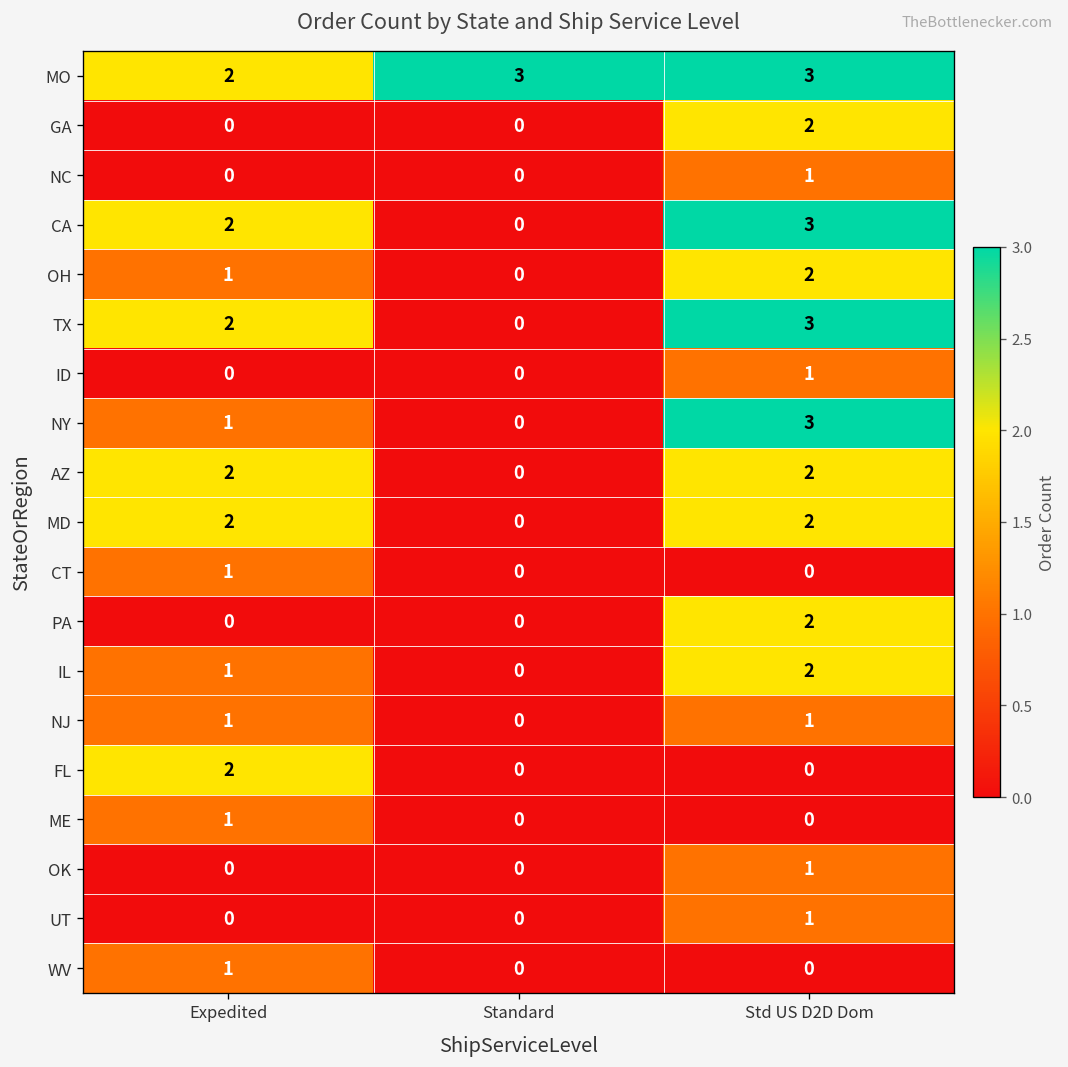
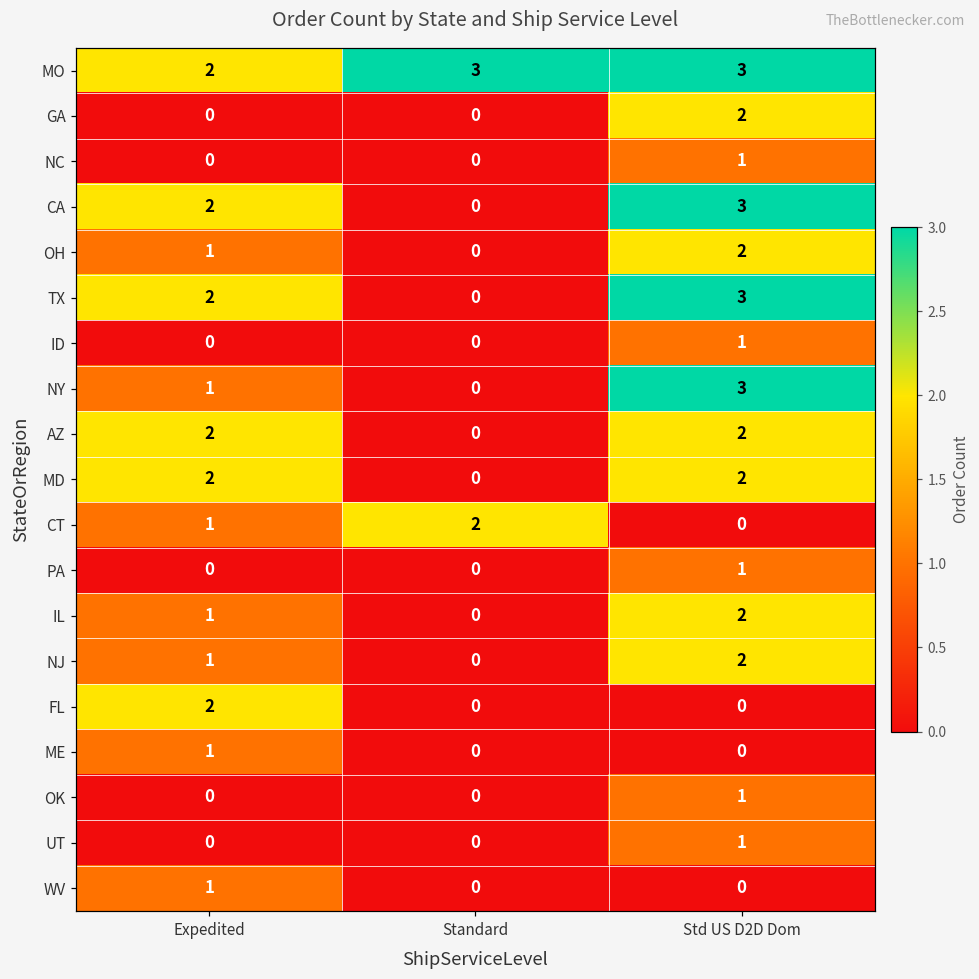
  {
    "MO": {
      "Expedited": 2,
      "Standard": 3,
      "Std US D2D Dom": 3
    },
    "GA": {
      "Expedited": 0,
      "Standard": 0,
      "Std US D2D Dom": 2
    },
    "NC": {
      "Expedited": 0,
      "Standard": 0,
      "Std US D2D Dom": 1
    },
    "CA": {
      "Expedited": 2,
      "Standard": 0,
      "Std US D2D Dom": 3
    },
    "OH": {
      "Expedited": 1,
      "Standard": 0,
      "Std US D2D Dom": 2
    },
    "TX": {
      "Expedited": 2,
      "Standard": 0,
      "Std US D2D Dom": 3
    },
    "ID": {
      "Expedited": 0,
      "Standard": 0,
      "Std US D2D Dom": 1
    },
    "NY": {
      "Expedited": 1,
      "Standard": 0,
      "Std US D2D Dom": 3
    },
    "AZ": {
      "Expedited": 2,
      "Standard": 0,
      "Std US D2D Dom": 2
    },
    "MD": {
      "Expedited": 2,
      "Standard": 0,
      "Std US D2D Dom": 2
    },
    "CT": {
      "Expedited": 1,
-     "Standard": 0,
+     "Standard": 2,
      "Std US D2D Dom": 0
    },
    "PA": {
      "Expedited": 0,
      "Standard": 0,
-     "Std US D2D Dom": 2
+     "Std US D2D Dom": 1
    },
    "IL": {
      "Expedited": 1,
      "Standard": 0,
      "Std US D2D Dom": 2
    },
    "NJ": {
      "Expedited": 1,
      "Standard": 0,
-     "Std US D2D Dom": 1
+     "Std US D2D Dom": 2
    },
    "FL": {
      "Expedited": 2,
      "Standard": 0,
      "Std US D2D Dom": 0
    },
    "ME": {
      "Expedited": 1,
      "Standard": 0,
      "Std US D2D Dom": 0
    },
    "OK": {
      "Expedited": 0,
      "Standard": 0,
      "Std US D2D Dom": 1
    },
    "UT": {
      "Expedited": 0,
      "Standard": 0,
      "Std US D2D Dom": 1
    },
    "WV": {
      "Expedited": 1,
      "Standard": 0,
      "Std US D2D Dom": 0
    }
  }
